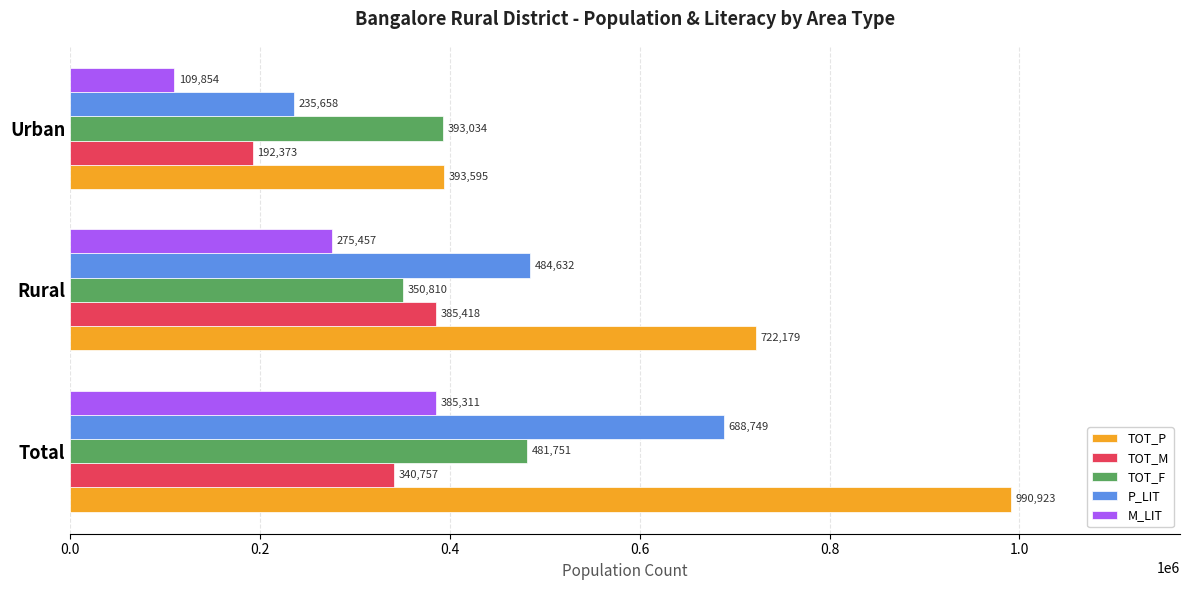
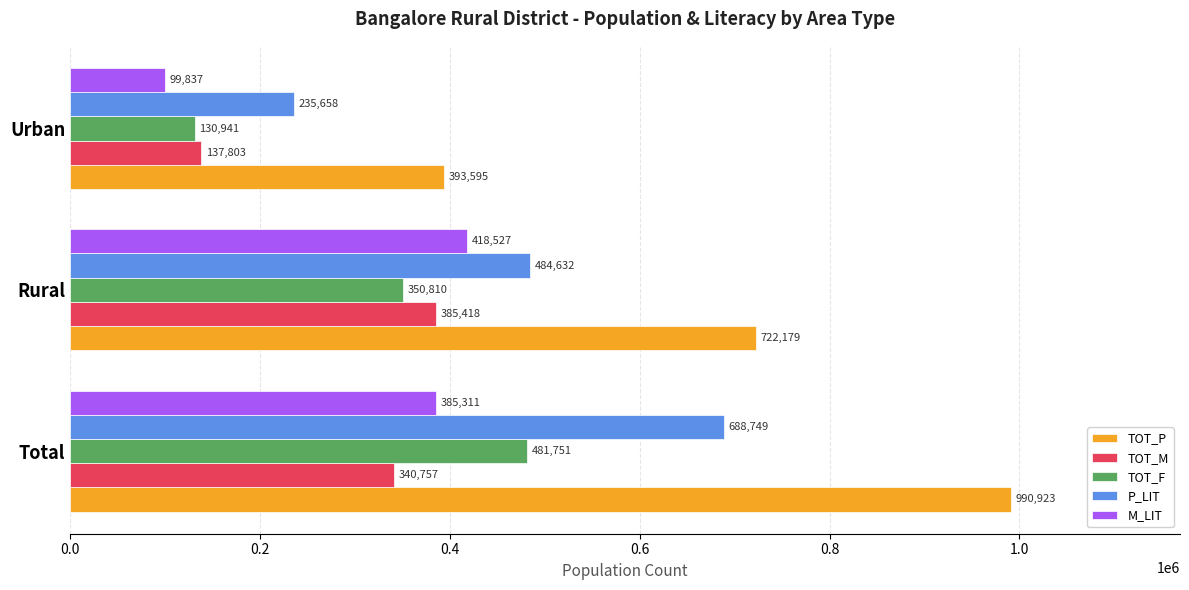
  {
    "TOT_P": {
      "Urban": "393,595",
      "Rural": "722,179",
      "Total": "990,923"
    },
    "TOT_M": {
-     "Urban": "192,373",
+     "Urban": "137,803",
      "Rural": "385,418",
      "Total": "340,757"
    },
    "TOT_F": {
-     "Urban": "393,034",
+     "Urban": "130,941",
      "Rural": "350,810",
      "Total": "481,751"
    },
    "P_LIT": {
      "Urban": "235,658",
      "Rural": "484,632",
      "Total": "688,749"
    },
    "M_LIT": {
-     "Urban": "109,854",
-     "Rural": "275,457",
+     "Urban": "99,837",
+     "Rural": "418,527",
      "Total": "385,311"
    }
  }
